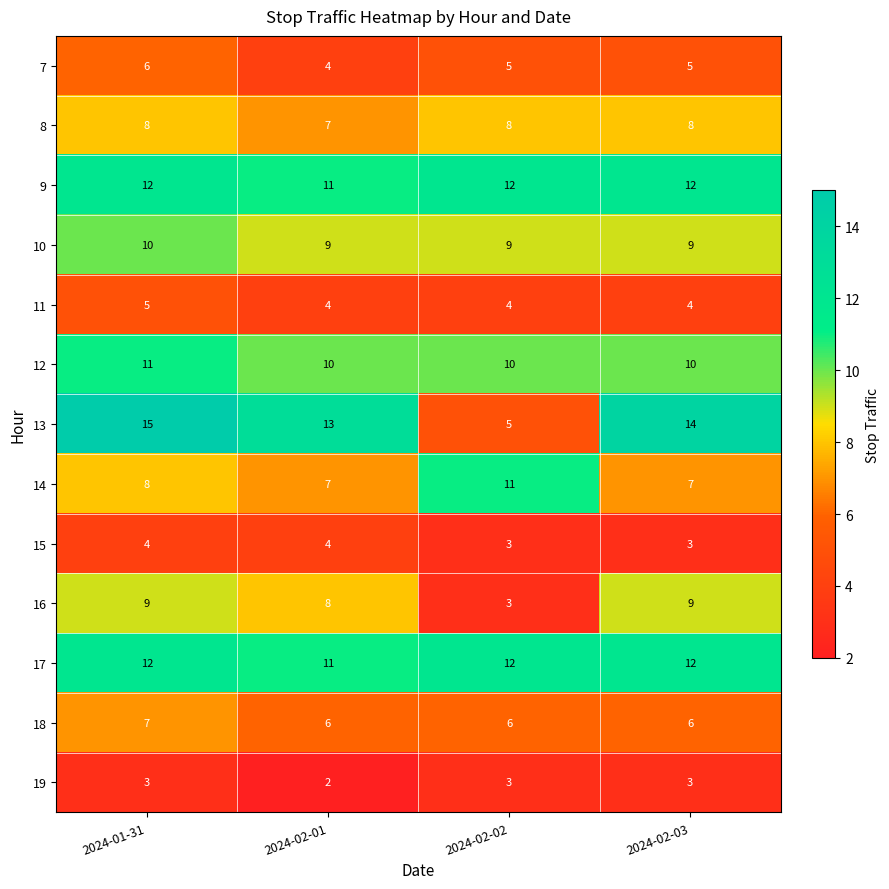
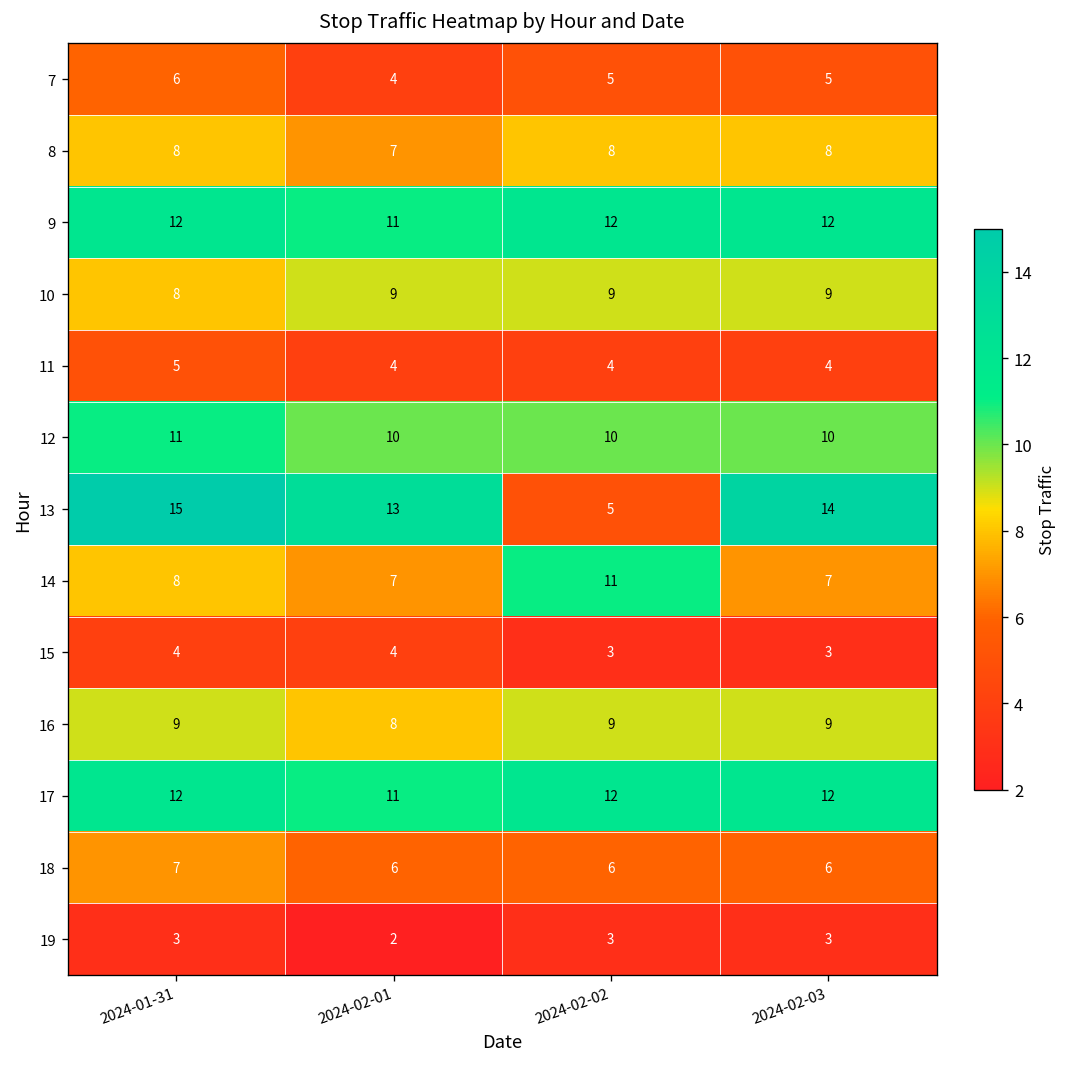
  {
    "7": {
      "2024-01-31": 6,
      "2024-02-01": 4,
      "2024-02-02": 5,
      "2024-02-03": 5
    },
    "8": {
      "2024-01-31": 8,
      "2024-02-01": 7,
      "2024-02-02": 8,
      "2024-02-03": 8
    },
    "9": {
      "2024-01-31": 12,
      "2024-02-01": 11,
      "2024-02-02": 12,
      "2024-02-03": 12
    },
    "10": {
-     "2024-01-31": 10,
+     "2024-01-31": 8,
      "2024-02-01": 9,
      "2024-02-02": 9,
      "2024-02-03": 9
    },
    "11": {
      "2024-01-31": 5,
      "2024-02-01": 4,
      "2024-02-02": 4,
      "2024-02-03": 4
    },
    "12": {
      "2024-01-31": 11,
      "2024-02-01": 10,
      "2024-02-02": 10,
      "2024-02-03": 10
    },
    "13": {
      "2024-01-31": 15,
      "2024-02-01": 13,
      "2024-02-02": 5,
      "2024-02-03": 14
    },
    "14": {
      "2024-01-31": 8,
      "2024-02-01": 7,
      "2024-02-02": 11,
      "2024-02-03": 7
    },
    "15": {
      "2024-01-31": 4,
      "2024-02-01": 4,
      "2024-02-02": 3,
      "2024-02-03": 3
    },
    "16": {
      "2024-01-31": 9,
      "2024-02-01": 8,
-     "2024-02-02": 3,
+     "2024-02-02": 9,
      "2024-02-03": 9
    },
    "17": {
      "2024-01-31": 12,
      "2024-02-01": 11,
      "2024-02-02": 12,
      "2024-02-03": 12
    },
    "18": {
      "2024-01-31": 7,
      "2024-02-01": 6,
      "2024-02-02": 6,
      "2024-02-03": 6
    },
    "19": {
      "2024-01-31": 3,
      "2024-02-01": 2,
      "2024-02-02": 3,
      "2024-02-03": 3
    }
  }
